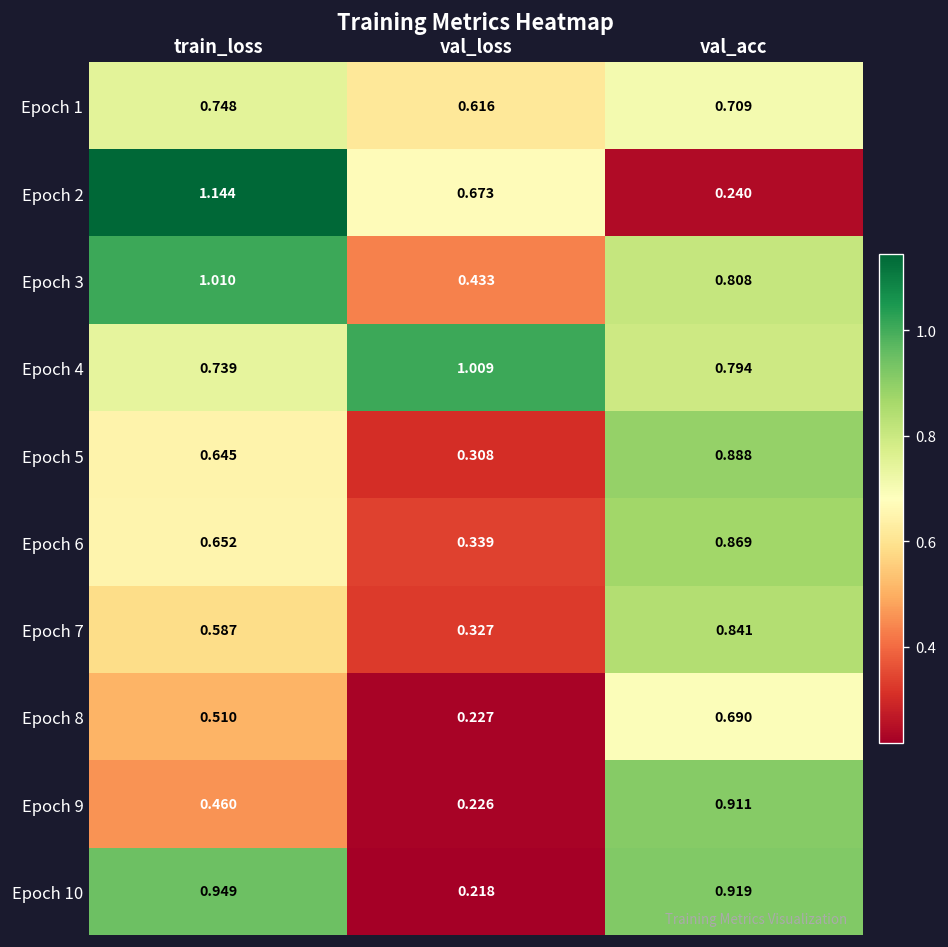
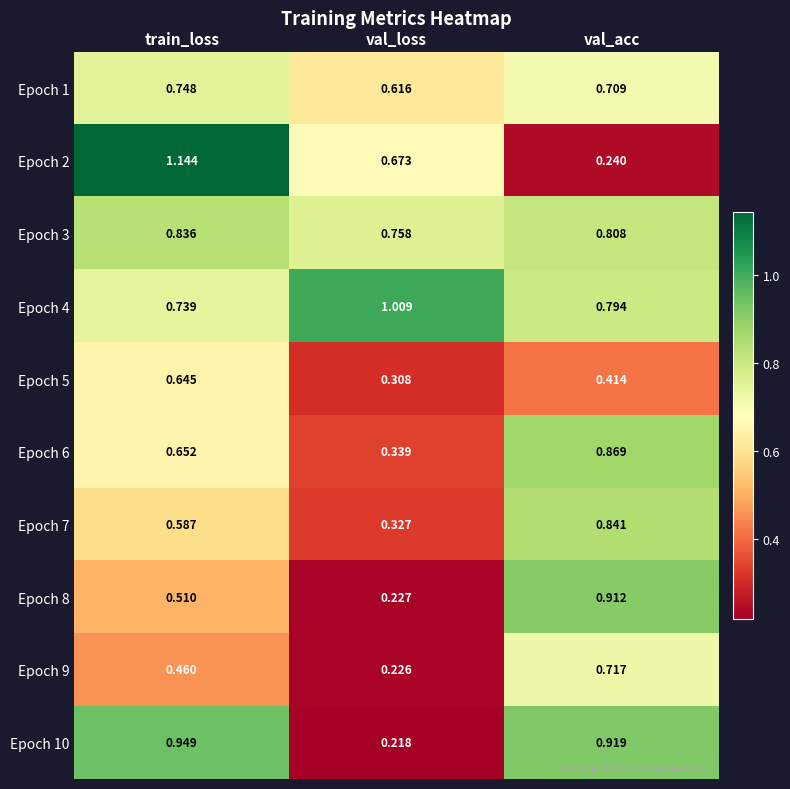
  {
    "Epoch 1": {
      "train_loss": 0.748,
      "val_loss": 0.616,
      "val_acc": 0.709
    },
    "Epoch 2": {
      "train_loss": 1.144,
      "val_loss": 0.673,
      "val_acc": 0.240
    },
    "Epoch 3": {
-     "train_loss": 1.010,
-     "val_loss": 0.433,
+     "train_loss": 0.836,
+     "val_loss": 0.758,
      "val_acc": 0.808
    },
    "Epoch 4": {
      "train_loss": 0.739,
      "val_loss": 1.009,
      "val_acc": 0.794
    },
    "Epoch 5": {
      "train_loss": 0.645,
      "val_loss": 0.308,
-     "val_acc": 0.888
+     "val_acc": 0.414
    },
    "Epoch 6": {
      "train_loss": 0.652,
      "val_loss": 0.339,
      "val_acc": 0.869
    },
    "Epoch 7": {
      "train_loss": 0.587,
      "val_loss": 0.327,
      "val_acc": 0.841
    },
    "Epoch 8": {
      "train_loss": 0.510,
      "val_loss": 0.227,
-     "val_acc": 0.690
+     "val_acc": 0.912
    },
    "Epoch 9": {
      "train_loss": 0.460,
      "val_loss": 0.226,
-     "val_acc": 0.911
+     "val_acc": 0.717
    },
    "Epoch 10": {
      "train_loss": 0.949,
      "val_loss": 0.218
    }
  }
